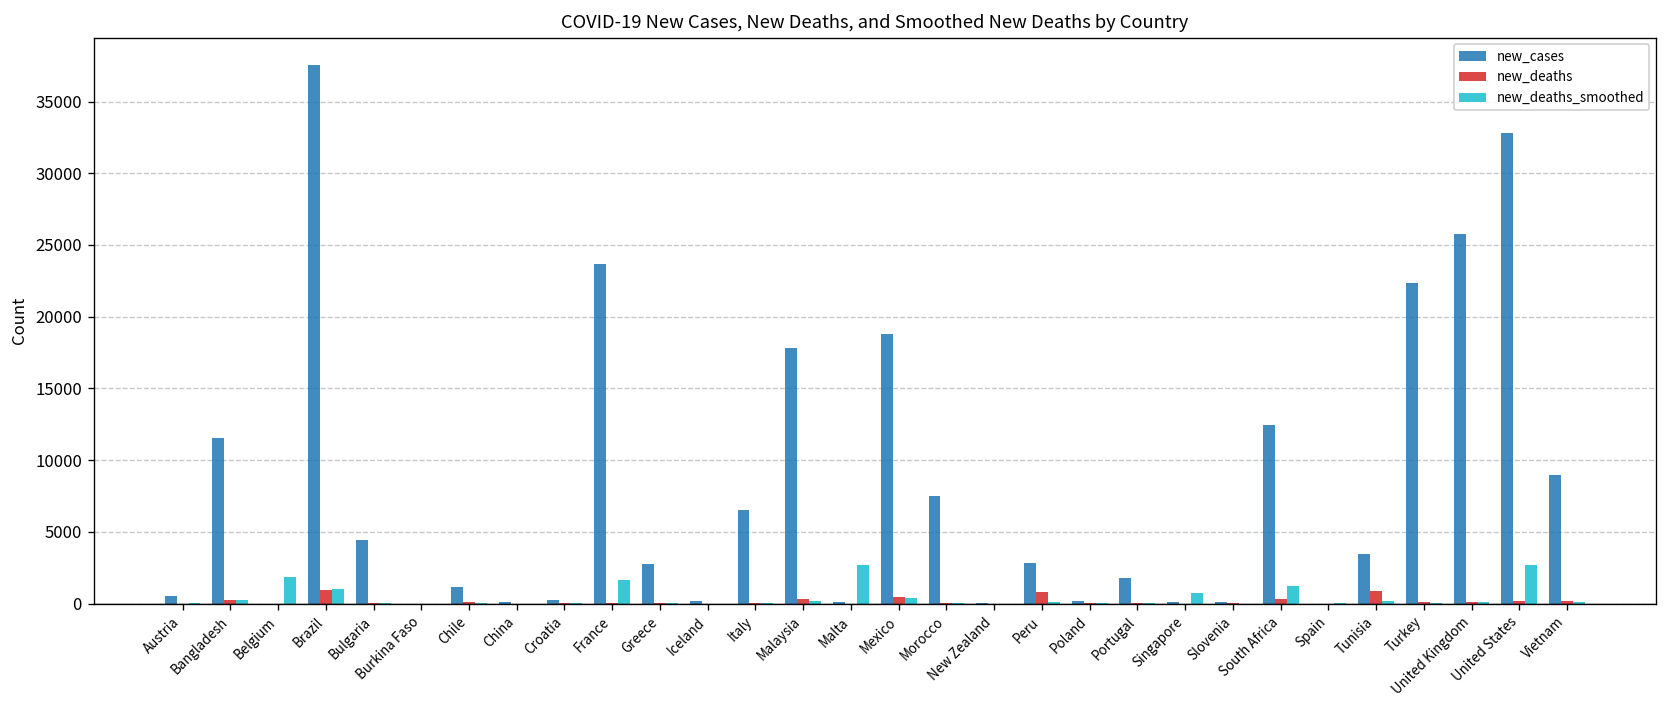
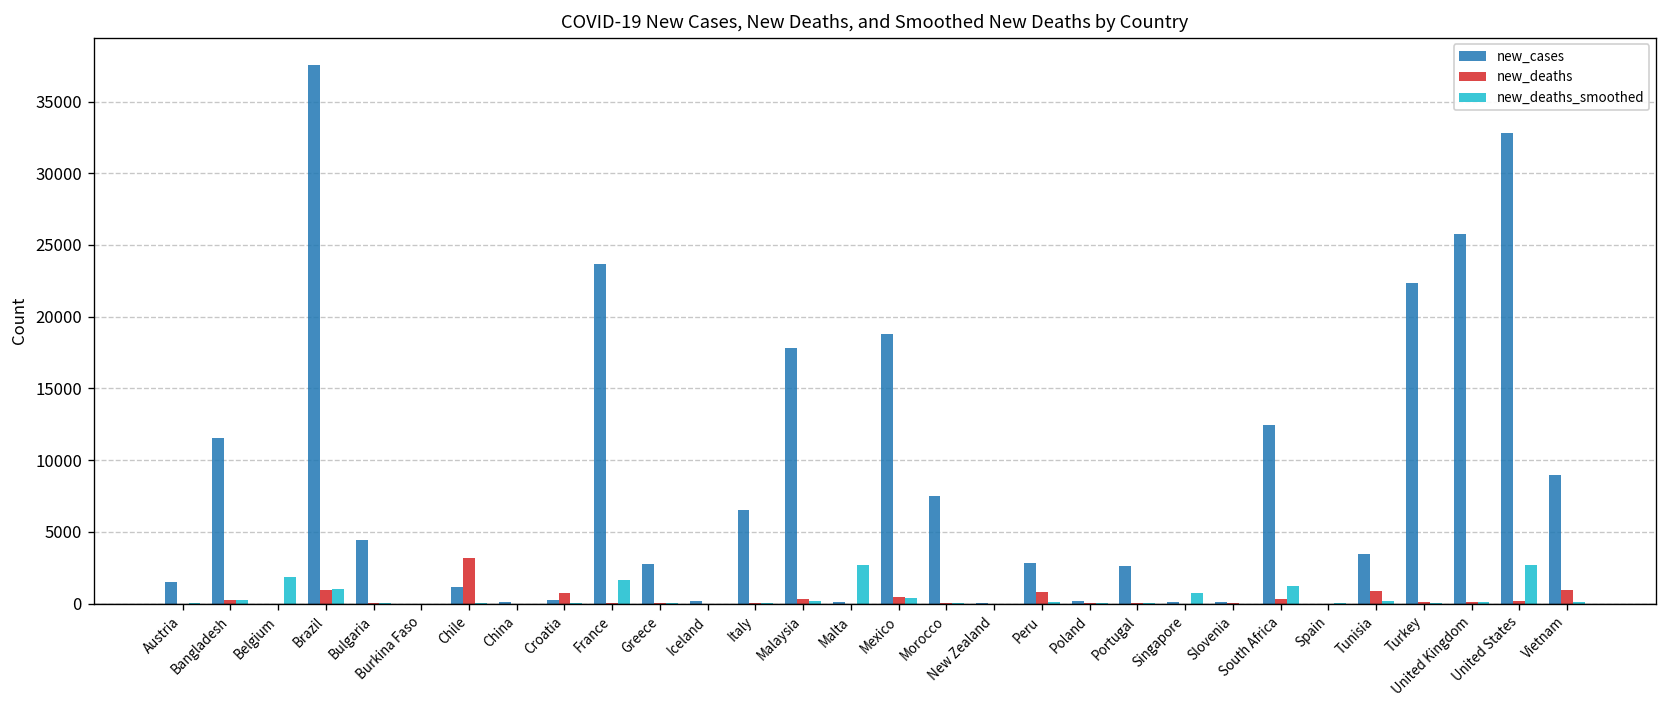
  {
    "new_cases": {
-     "Austria": 500,
+     "Austria": 1500,
      "Bangladesh": 11500,
      "Belgium": 0,
      "Brazil": 37600,
      "Bulgaria": 4400,
      "Burkina Faso": 0,
      "Chile": 1100,
      "Croatia": 200,
      "France": 23600,
      "Greece": 2800,
      "Italy": 6500,
      "Malaysia": 17800,
      "Mexico": 18800,
      "Morocco": 7500,
      "Peru": 2800,
-     "Portugal": 1700,
+     "Portugal": 2600,
      "South Africa": 12400,
      "Spain": 0,
      "Tunisia": 3400,
      "Turkey": 22300,
      "United Kingdom": 25800,
      "United States": 32800,
      "Vietnam": 8900
    },
    "new_deaths": {
      "Austria": 0,
      "Bangladesh": 200,
      "Belgium": 0,
      "Brazil": 900,
      "Burkina Faso": 0,
-     "Chile": 100,
+     "Chile": 3100,
      "China": 0,
-     "Croatia": 0,
+     "Croatia": 700,
      "Iceland": 0,
      "Malaysia": 300,
      "Malta": 0,
      "Mexico": 500,
      "New Zealand": 0,
      "Peru": 800,
      "Singapore": 0,
      "South Africa": 300,
      "Spain": 0,
      "Tunisia": 900,
-     "Vietnam": 100
+     "Vietnam": 900
    },
    "new_deaths_smoothed": {
      "Bangladesh": 200,
      "Belgium": 1800,
      "Brazil": 1000,
      "Burkina Faso": 0,
      "China": 0,
      "France": 1600,
      "Iceland": 0,
      "Malta": 2700,
      "Mexico": 400,
      "New Zealand": 0,
      "Singapore": 700,
      "South Africa": 1200,
      "United States": 2700
    }
  }
